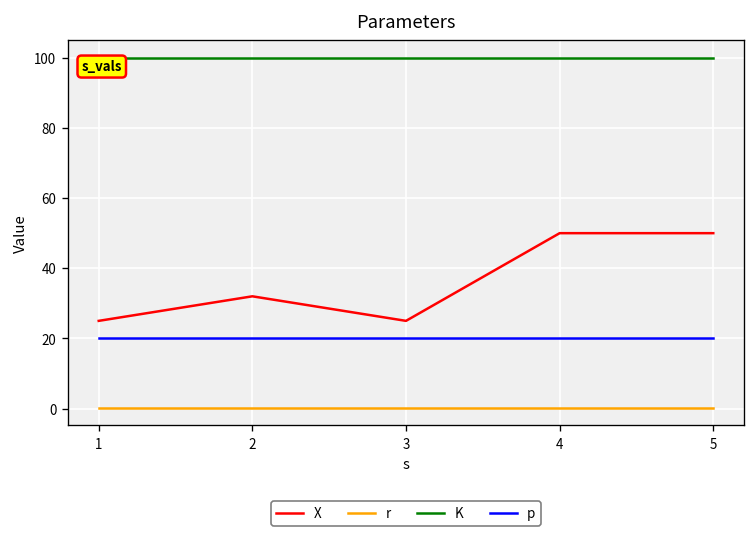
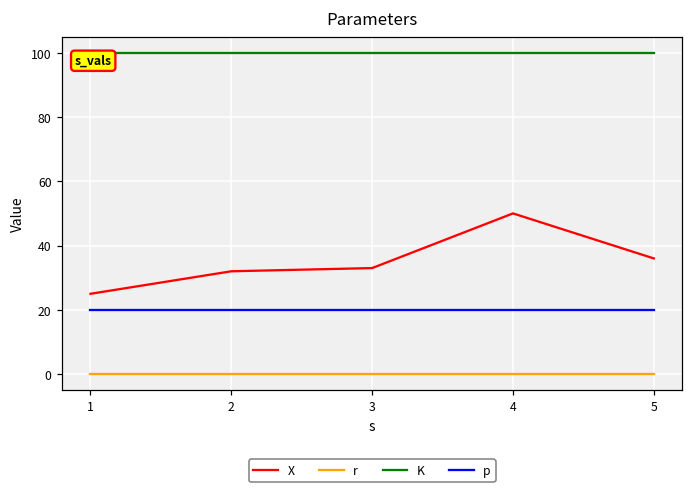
  {
    "X": {
      "1": 25,
      "2": 32,
-     "3": 25,
+     "3": 33,
      "4": 50,
-     "5": 50
+     "5": 36
    },
    "r": {
      "1": 0,
      "2": 0,
      "3": 0,
      "4": 0,
      "5": 0
    },
    "K": {
      "2": 100,
      "3": 100,
      "4": 100,
      "5": 100
    },
    "p": {
      "1": 20,
      "2": 20,
      "3": 20,
      "4": 20,
      "5": 20
    }
  }
